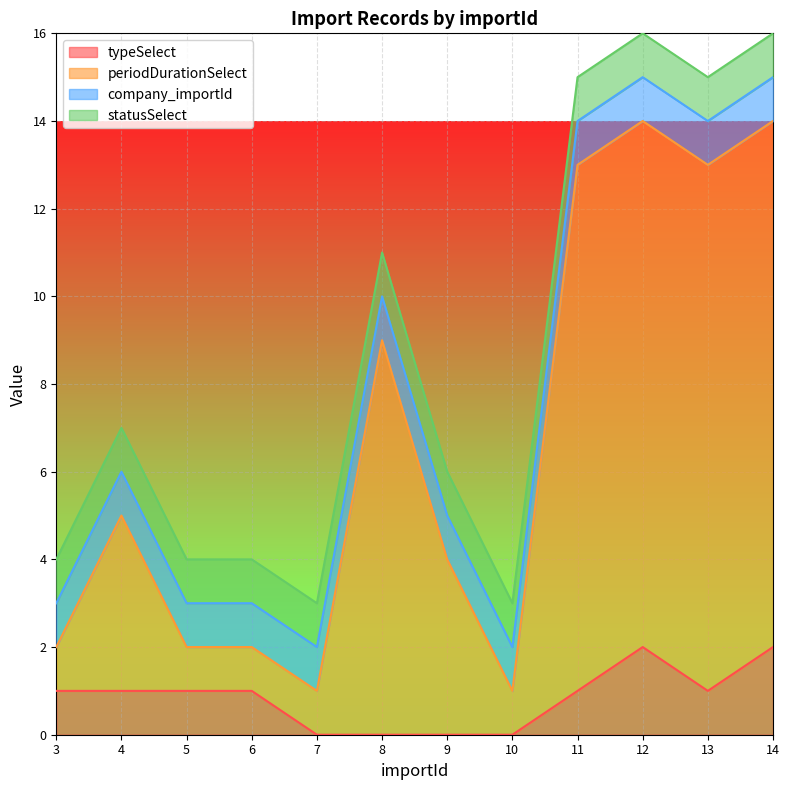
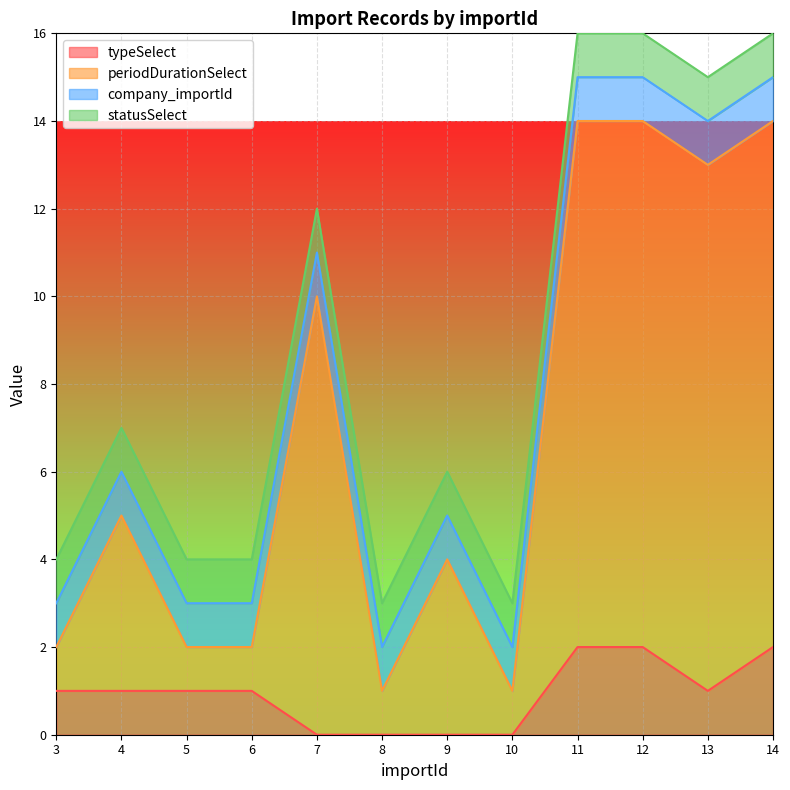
  {
    "typeSelect": {
      "3": 1,
      "4": 1,
      "5": 1,
      "6": 1,
      "7": 0,
      "8": 0,
      "9": 0,
      "10": 0,
-     "11": 1,
+     "11": 2,
      "12": 2,
      "13": 1,
      "14": 2
    },
    "periodDurationSelect": {
      "3": 2,
      "4": 5,
      "5": 2,
      "6": 2,
-     "7": 1,
-     "8": 9,
+     "7": 10,
+     "8": 1,
      "9": 4,
      "10": 1,
      "12": 14,
      "13": 13,
      "14": 14
    },
    "company_importId": {
      "3": 1,
      "4": 1,
      "5": 1,
      "6": 1,
      "7": 1,
      "8": 1,
      "9": 1,
      "10": 1,
      "11": 1,
      "12": 1,
      "13": 1,
      "14": 1
    },
    "statusSelect": {
      "3": 1,
      "4": 1,
      "5": 1,
      "6": 1,
      "7": 1,
      "8": 1,
      "9": 1,
      "10": 1,
      "11": 1,
      "12": 1,
      "13": 1,
      "14": 1
    }
  }
